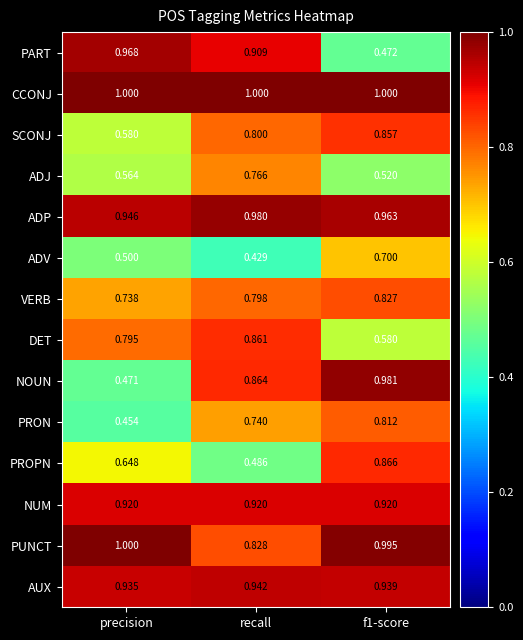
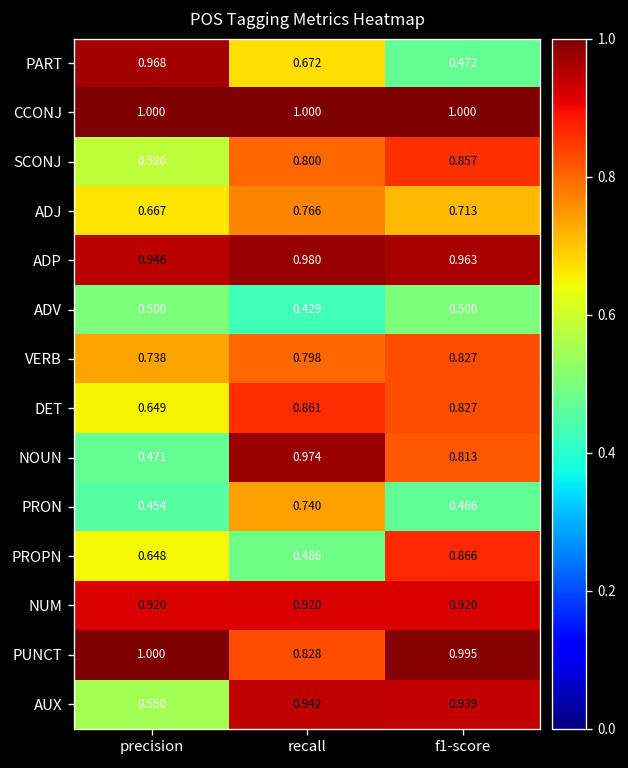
  {
    "PART": {
      "precision": 0.968,
-     "recall": 0.909,
+     "recall": 0.672,
      "f1-score": 0.472
    },
    "CCONJ": {
      "precision": 1.000,
      "recall": 1.000,
      "f1-score": 1.000
    },
    "SCONJ": {
      "precision": 0.580,
      "recall": 0.800,
      "f1-score": 0.857
    },
    "ADJ": {
-     "precision": 0.564,
+     "precision": 0.667,
      "recall": 0.766,
-     "f1-score": 0.520
+     "f1-score": 0.713
    },
    "ADP": {
      "precision": 0.946,
      "recall": 0.980,
      "f1-score": 0.963
    },
    "ADV": {
      "precision": 0.500,
      "recall": 0.429,
-     "f1-score": 0.700
+     "f1-score": 0.500
    },
    "VERB": {
      "precision": 0.738,
      "recall": 0.798,
      "f1-score": 0.827
    },
    "DET": {
-     "precision": 0.795,
+     "precision": 0.649,
      "recall": 0.861,
-     "f1-score": 0.580
+     "f1-score": 0.827
    },
    "NOUN": {
      "precision": 0.471,
-     "recall": 0.864,
-     "f1-score": 0.981
+     "recall": 0.974,
+     "f1-score": 0.813
    },
    "PRON": {
      "precision": 0.454,
      "recall": 0.740,
-     "f1-score": 0.812
+     "f1-score": 0.466
    },
    "PROPN": {
      "precision": 0.648,
      "recall": 0.486,
      "f1-score": 0.866
    },
    "NUM": {
      "precision": 0.920,
      "recall": 0.920,
      "f1-score": 0.920
    },
    "PUNCT": {
      "precision": 1.000,
      "recall": 0.828,
      "f1-score": 0.995
    },
    "AUX": {
-     "precision": 0.935,
+     "precision": 0.550,
      "recall": 0.942,
      "f1-score": 0.939
    }
  }
